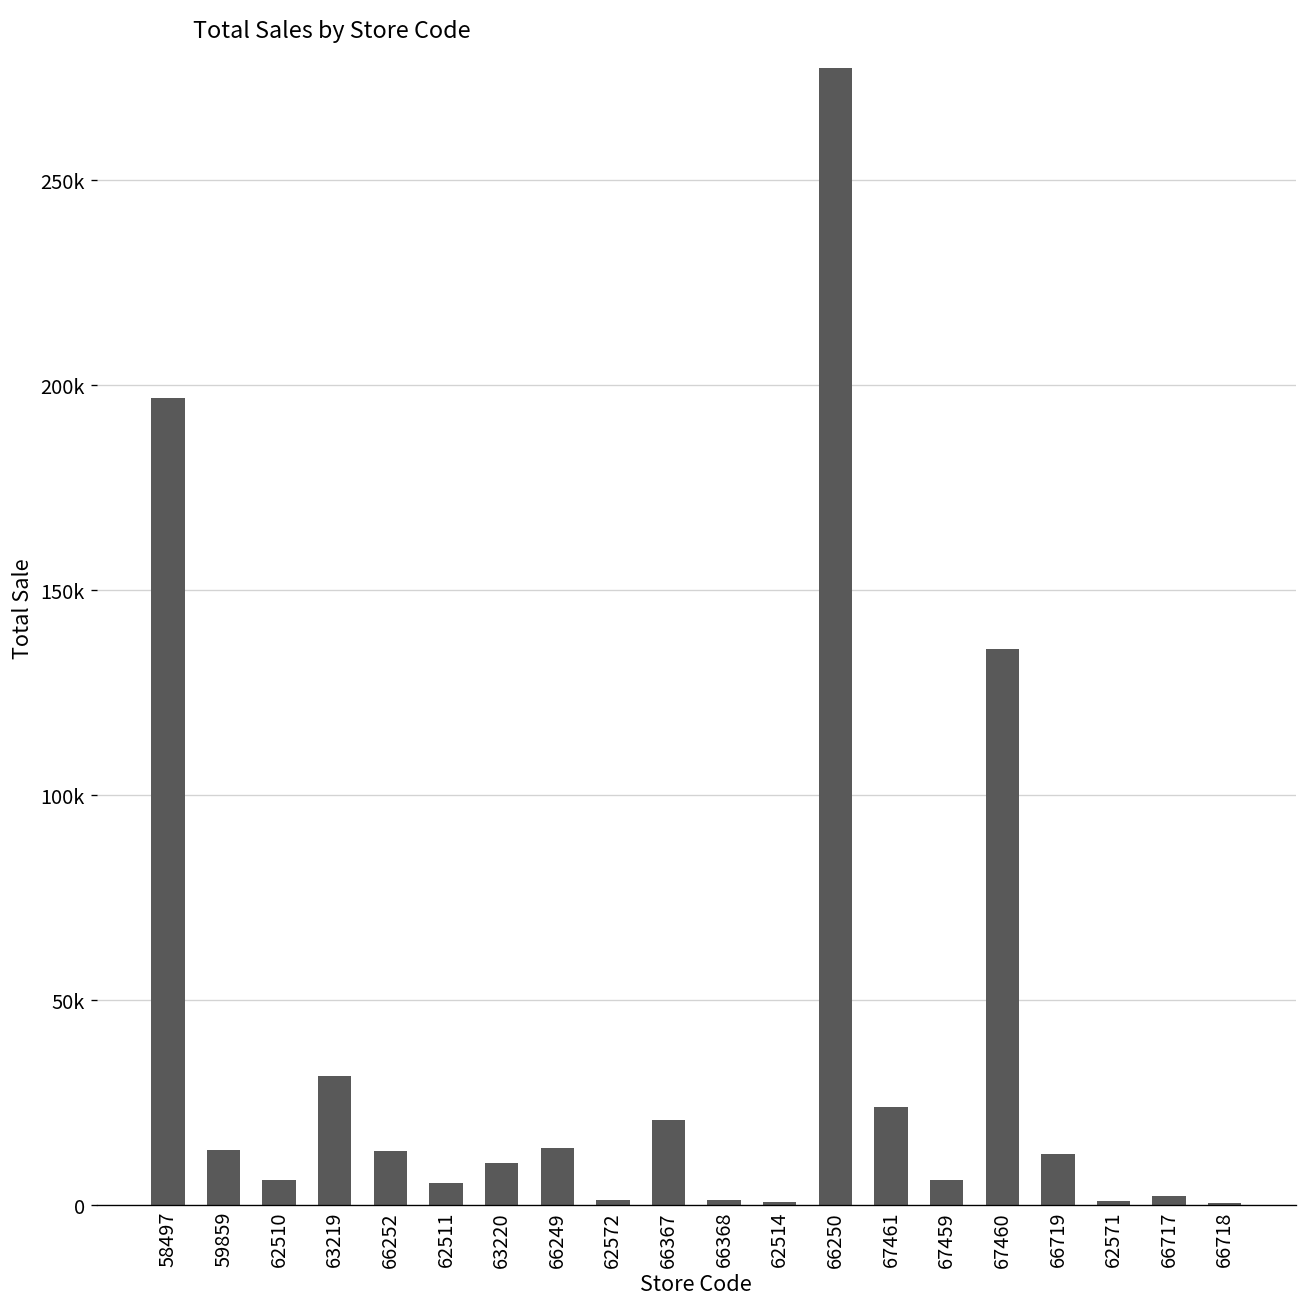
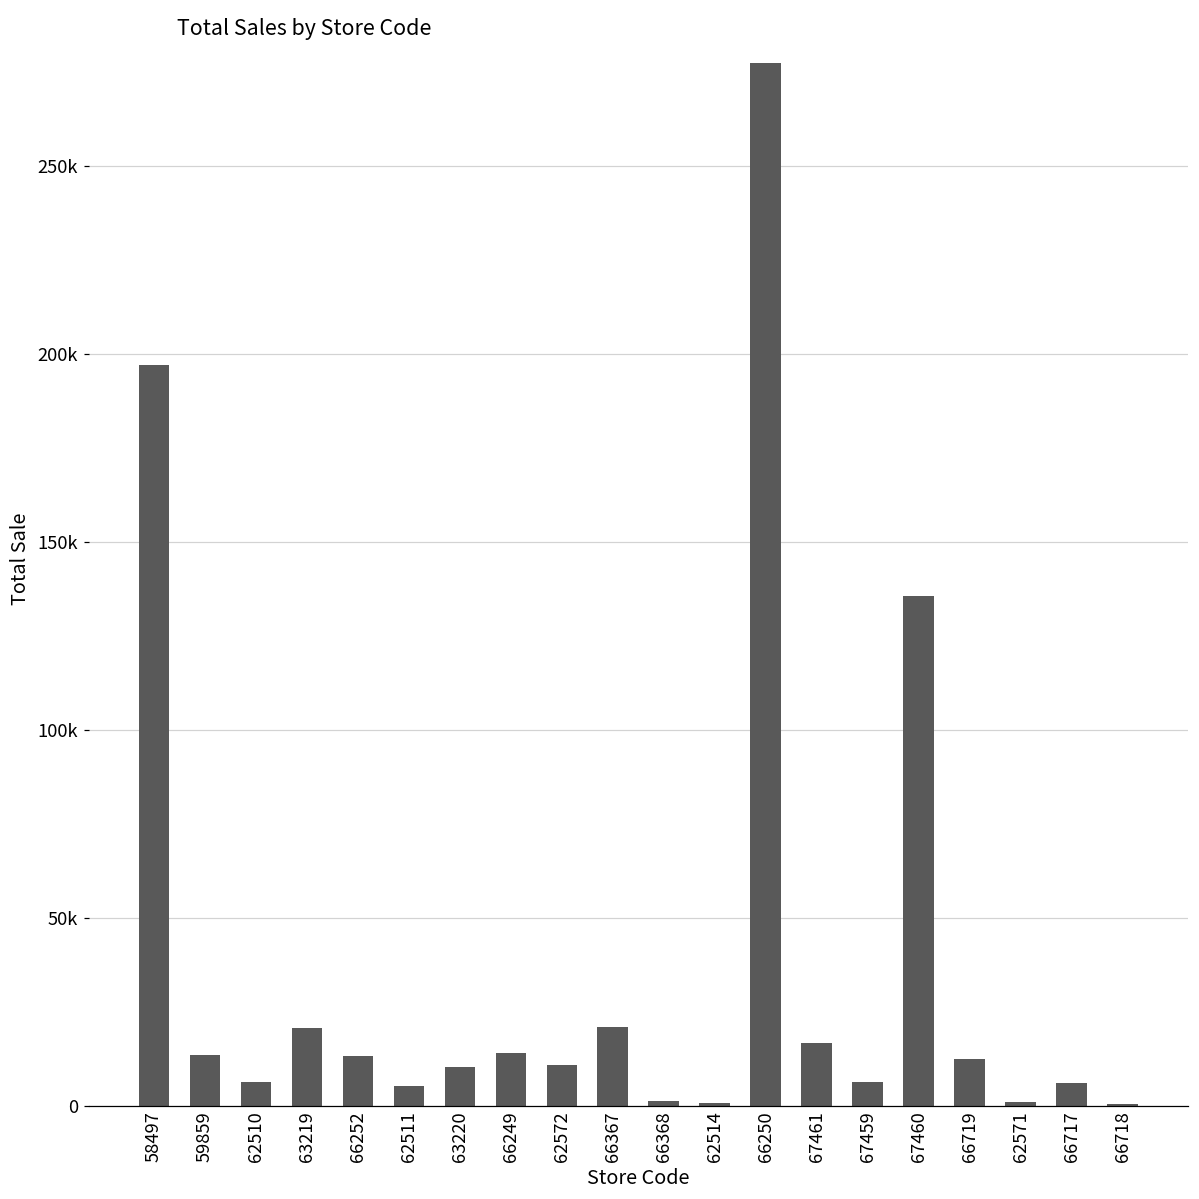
  {
    "58497": 197000,
    "59859": 13000,
    "62510": 6000,
-   "63219": 31000,
+   "63219": 21000,
    "66252": 13000,
    "62511": 5000,
    "63220": 10000,
    "66249": 14000,
-   "62572": 1000,
+   "62572": 11000,
    "66367": 21000,
    "66368": 1000,
    "62514": 1000,
    "66250": 277000,
-   "67461": 24000,
+   "67461": 17000,
    "67459": 6000,
    "67460": 136000,
    "66719": 12000,
    "62571": 1000,
-   "66717": 2000
+   "66717": 6000
  }
